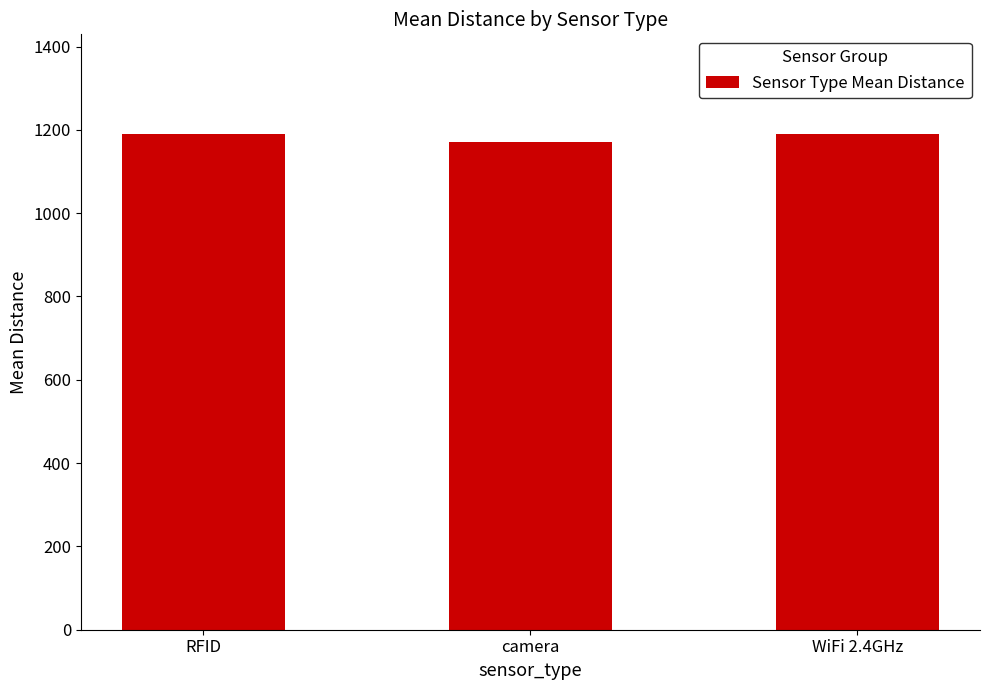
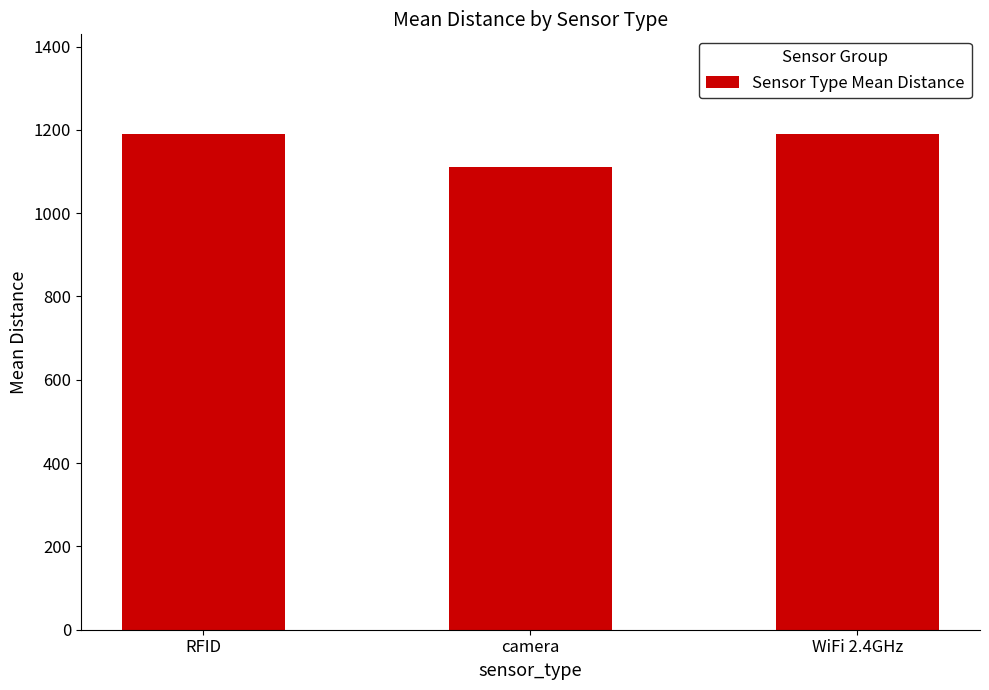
  {
    "RFID": 1190,
-   "camera": 1170,
+   "camera": 1110,
    "WiFi 2.4GHz": 1190
  }
